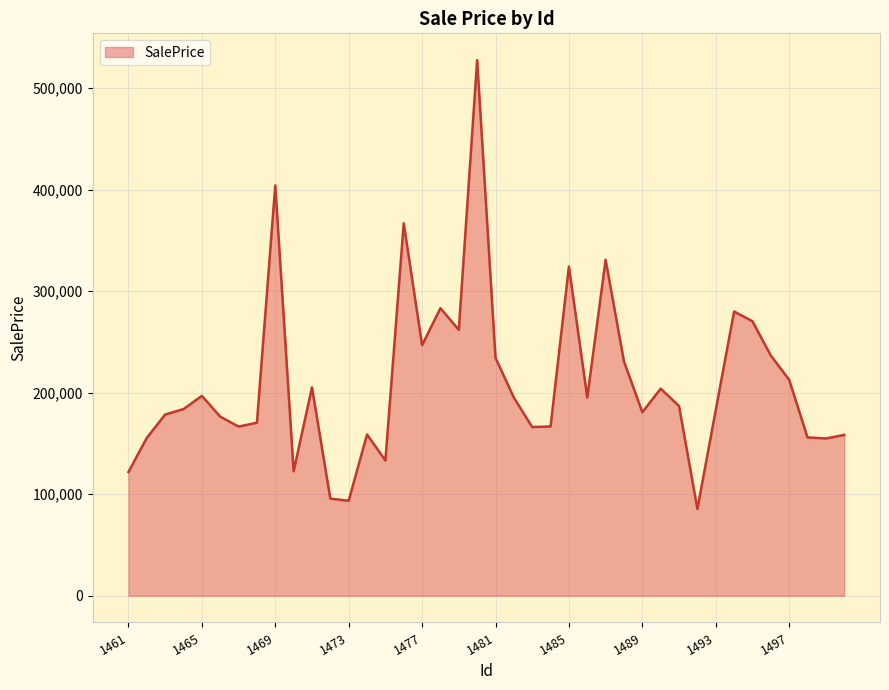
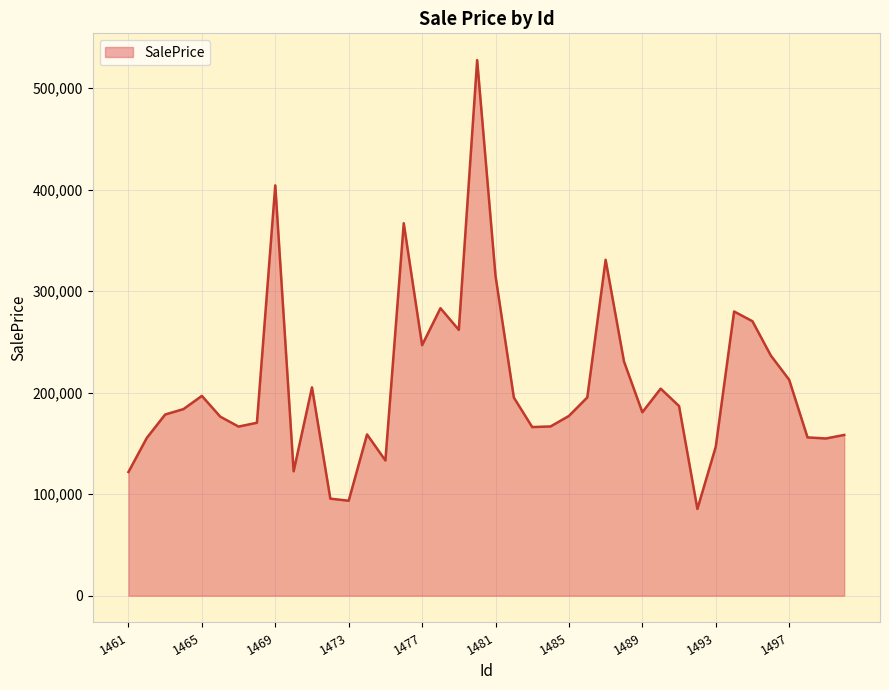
  {
    "1461": "122,000",
    "1465": "197,000",
    "1469": "404,000",
    "1473": "94,000",
    "1477": "247,000",
-   "1481": "234,000",
-   "1485": "324,000",
+   "1481": "315,000",
+   "1485": "177,000",
    "1489": "181,000",
-   "1493": "183,000",
+   "1493": "147,000",
    "1497": "213,000"
  }
